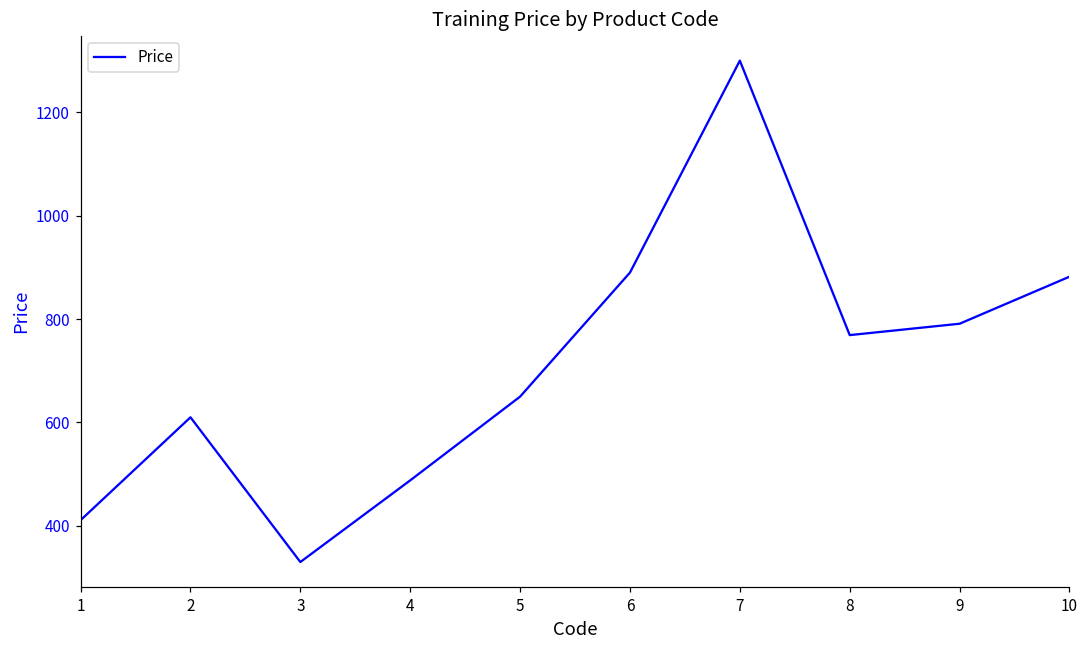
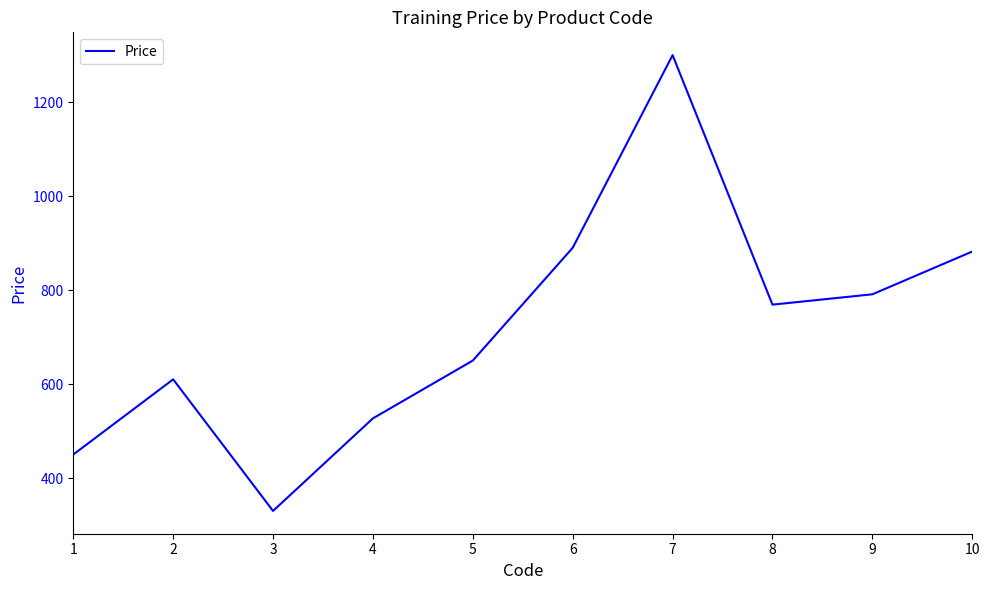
  {
-   "1": 410,
+   "1": 450,
    "2": 610,
    "3": 330,
-   "4": 490,
+   "4": 530,
    "5": 650,
    "6": 890,
    "7": 1300,
    "8": 770,
    "9": 790,
    "10": 880
  }
